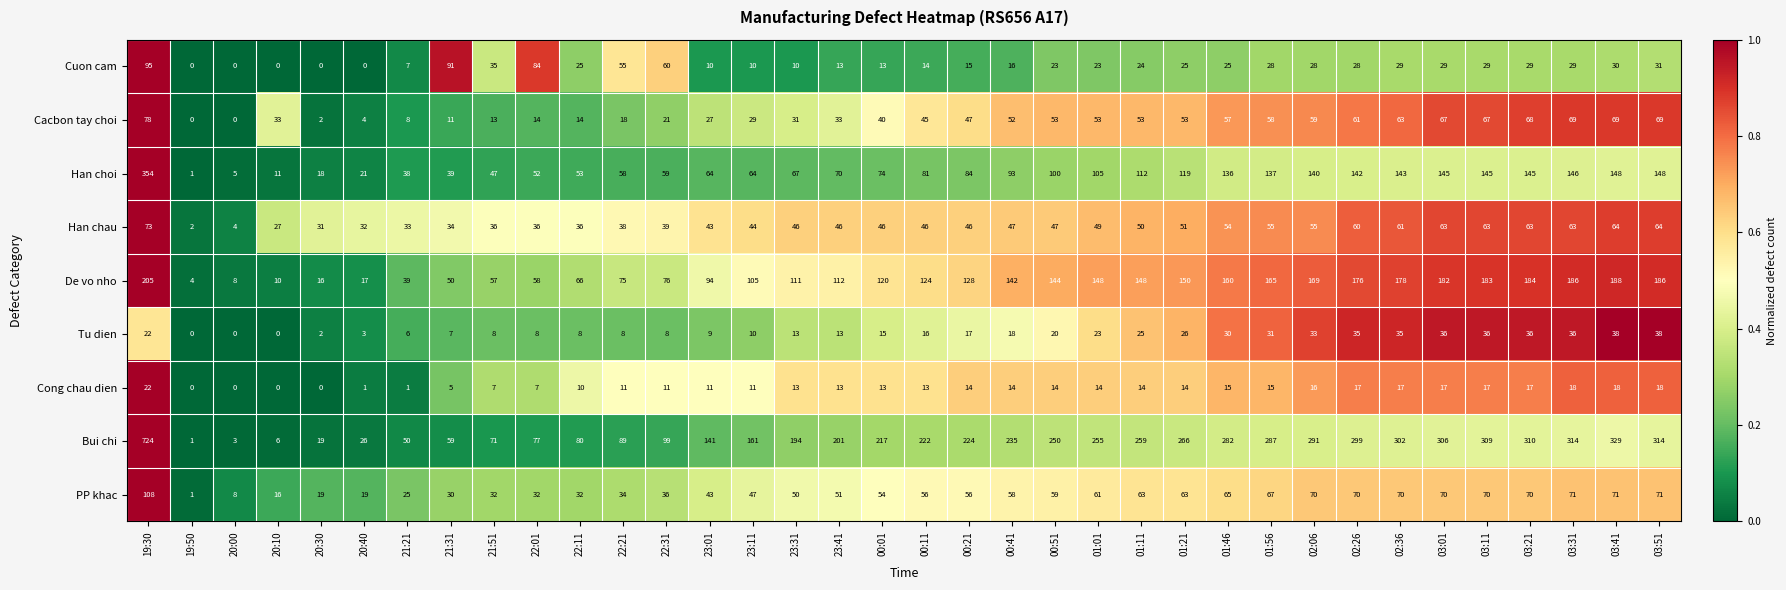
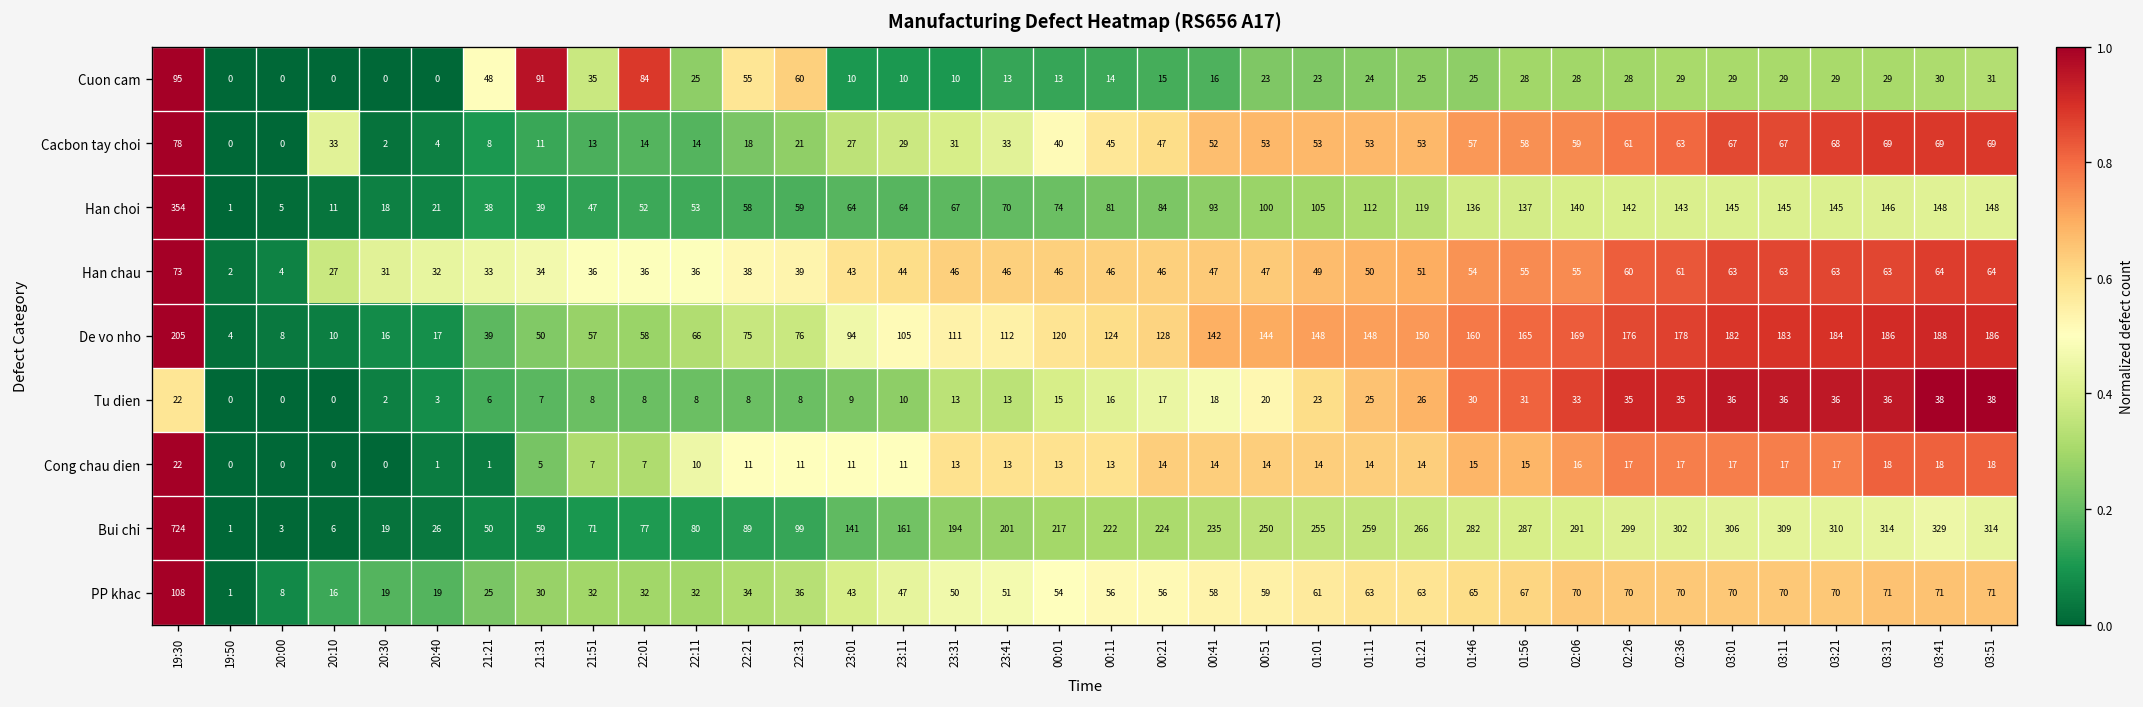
  {
    "Cuon cam": {
      "19:30": 95,
      "19:50": 0,
      "20:00": 0,
      "20:10": 0,
      "20:30": 0,
      "20:40": 0,
-     "21:21": 7,
+     "21:21": 48,
      "21:31": 91,
      "21:51": 35,
      "22:01": 84,
      "22:11": 25,
      "22:21": 55,
      "22:31": 60,
      "23:01": 10,
      "23:11": 10,
      "23:31": 10,
      "23:41": 13,
      "00:01": 13,
      "00:11": 14,
      "00:21": 15,
      "00:41": 16,
      "00:51": 23,
      "01:01": 23,
      "01:11": 24,
      "01:21": 25,
      "01:46": 25,
      "01:56": 28,
      "02:06": 28,
      "02:26": 28,
      "02:36": 29,
      "03:01": 29,
      "03:11": 29,
      "03:21": 29,
      "03:31": 29,
      "03:41": 30,
      "03:51": 31
    }
  }
